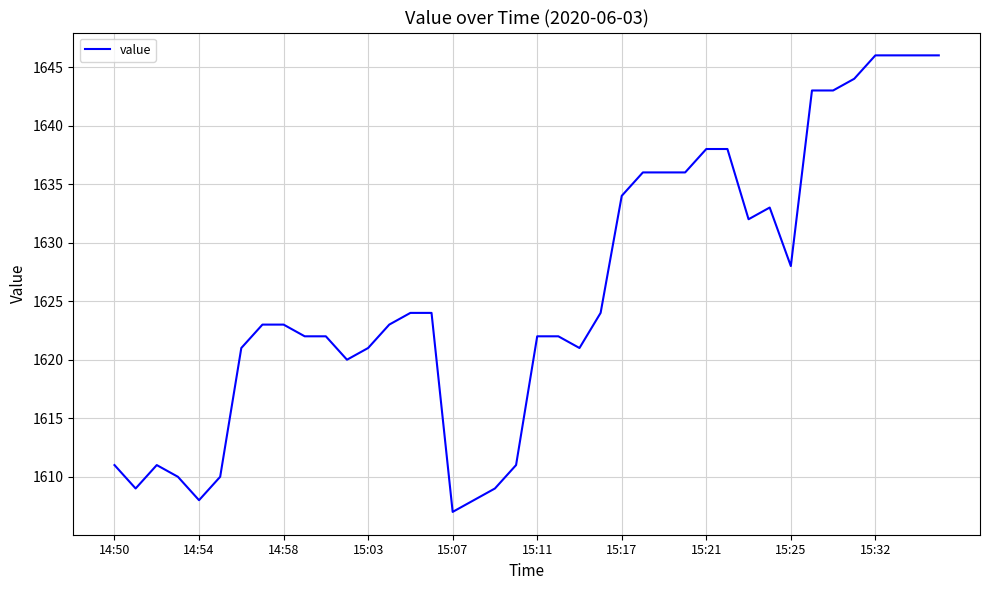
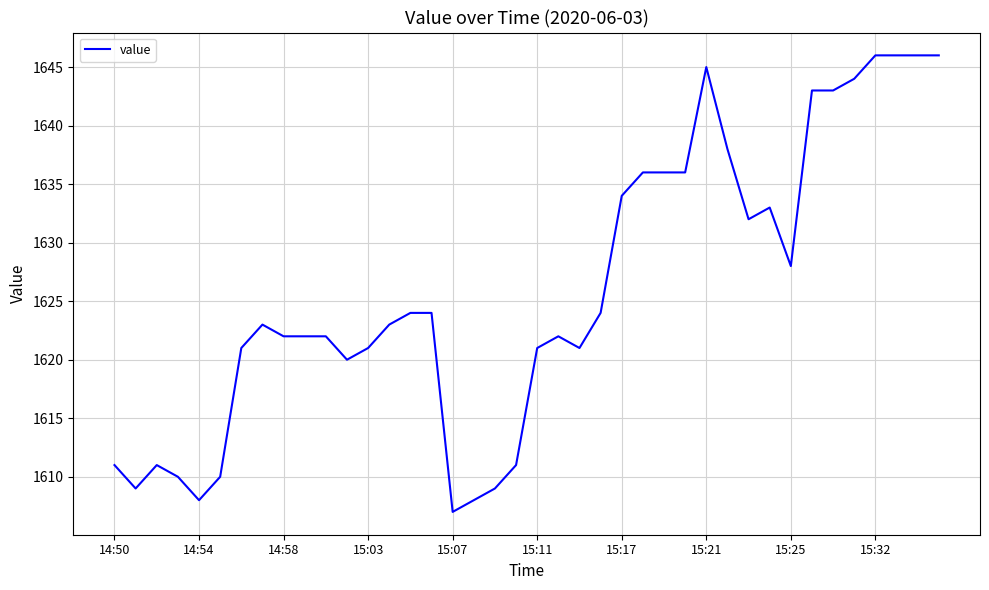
  {
    "14:50": 1611,
    "14:54": 1608,
-   "14:58": 1623,
+   "14:58": 1622,
    "15:03": 1621,
    "15:07": 1607,
-   "15:11": 1622,
+   "15:11": 1621,
    "15:17": 1634,
-   "15:21": 1638,
+   "15:21": 1645,
    "15:25": 1628,
    "15:32": 1646
  }
